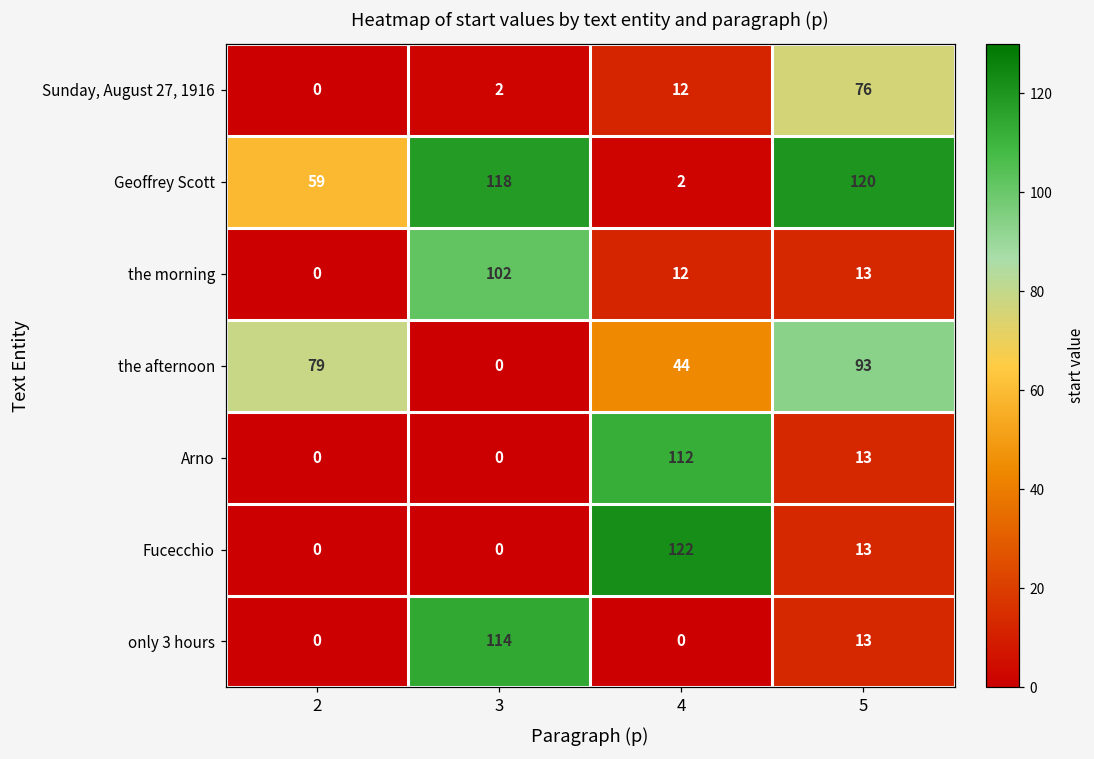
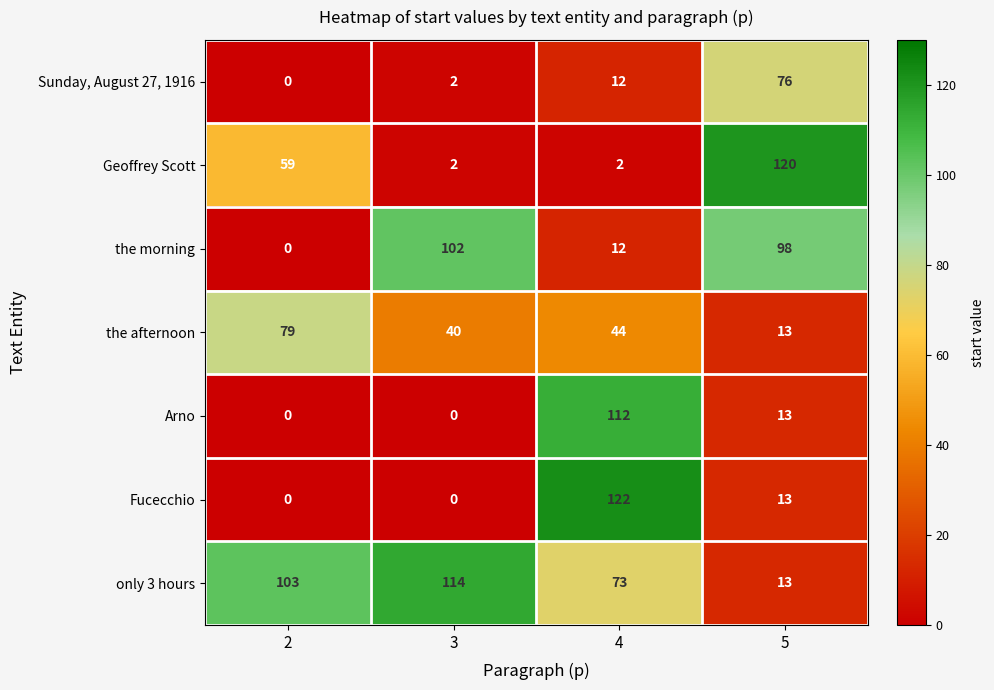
  {
    "Sunday, August 27, 1916": {
      "2": 0,
      "3": 2,
      "4": 12,
      "5": 76
    },
    "Geoffrey Scott": {
      "2": 59,
-     "3": 118,
+     "3": 2,
      "4": 2,
      "5": 120
    },
    "the morning": {
      "2": 0,
      "3": 102,
      "4": 12,
-     "5": 13
+     "5": 98
    },
    "the afternoon": {
      "2": 79,
-     "3": 0,
+     "3": 40,
      "4": 44,
-     "5": 93
+     "5": 13
    },
    "Arno": {
      "2": 0,
      "3": 0,
      "4": 112,
      "5": 13
    },
    "Fucecchio": {
      "2": 0,
      "3": 0,
      "4": 122,
      "5": 13
    },
    "only 3 hours": {
-     "2": 0,
+     "2": 103,
      "3": 114,
-     "4": 0,
+     "4": 73,
      "5": 13
    }
  }
